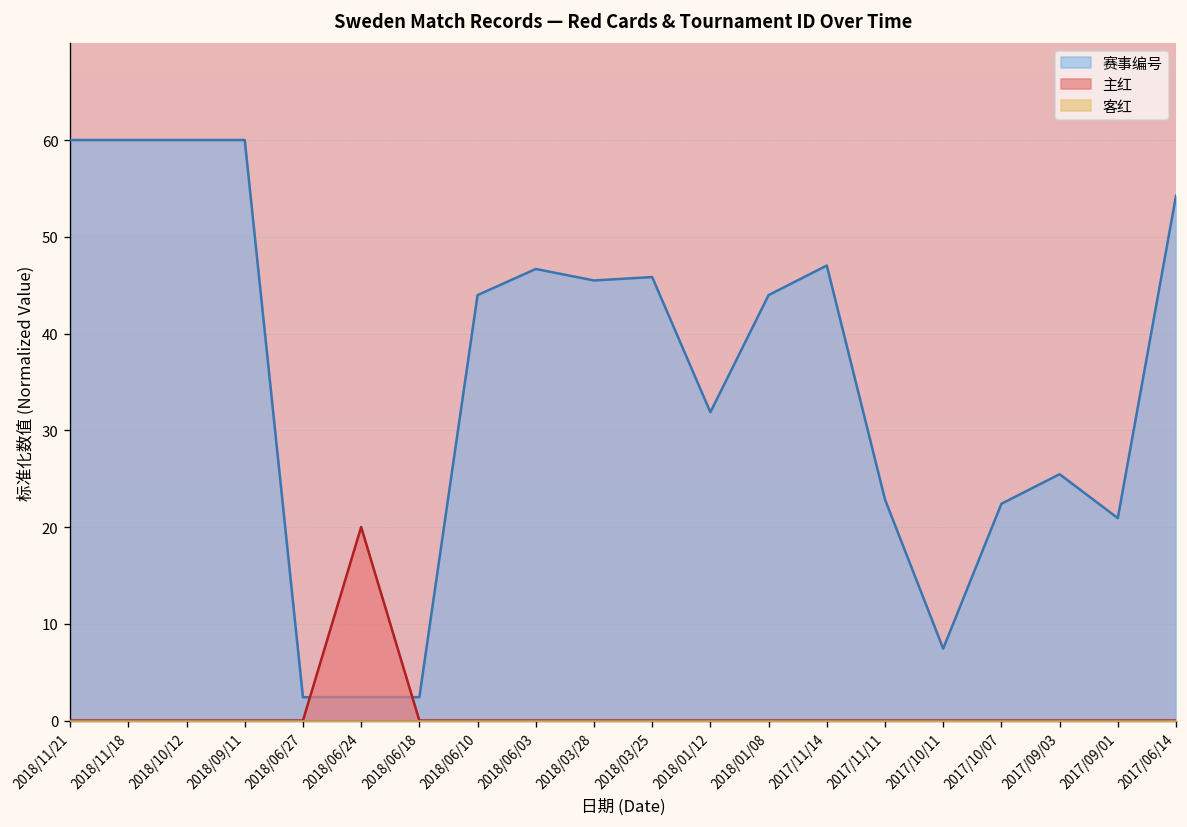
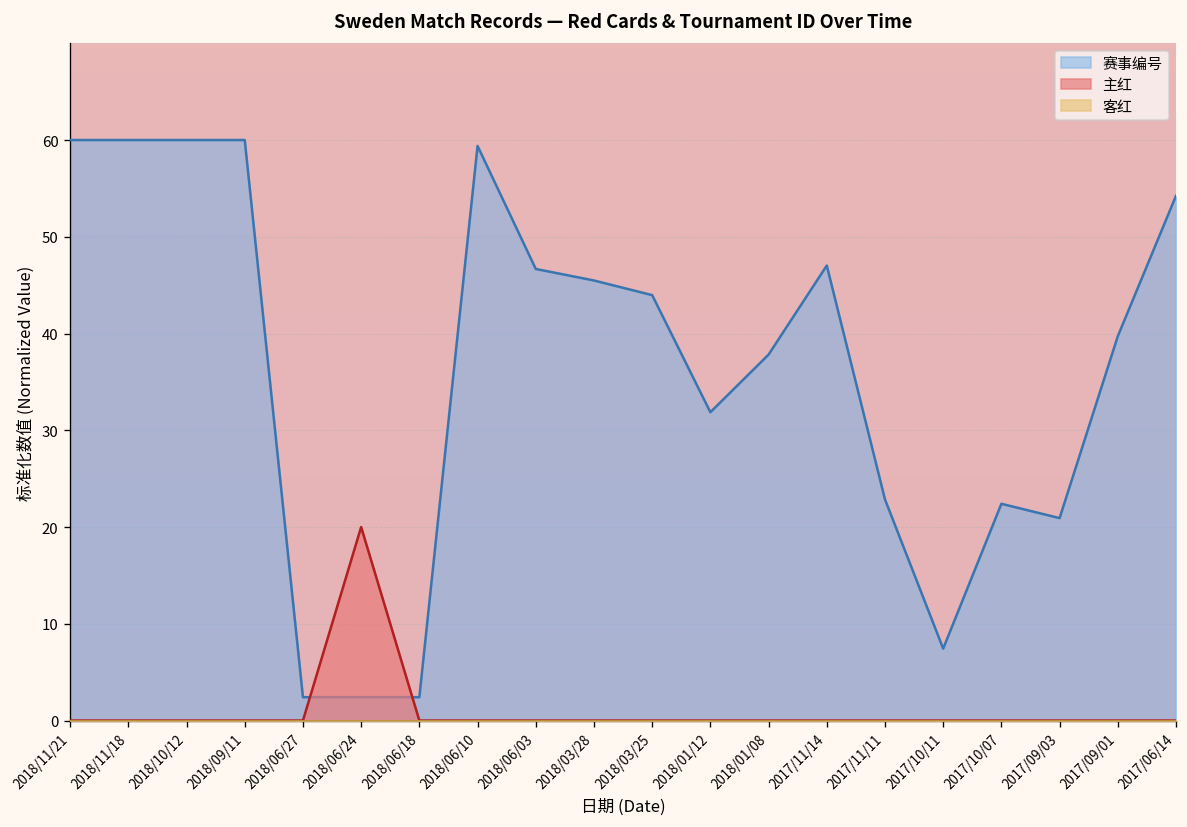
  {
    "赛事编号": {
      "2018/11/21": 60,
      "2018/11/18": 60,
      "2018/10/12": 60,
      "2018/09/11": 60,
      "2018/06/27": 2,
      "2018/06/24": 2,
      "2018/06/18": 2,
-     "2018/06/10": 44,
+     "2018/06/10": 59,
      "2018/06/03": 47,
      "2018/03/28": 45,
-     "2018/03/25": 46,
+     "2018/03/25": 44,
      "2018/01/12": 32,
-     "2018/01/08": 44,
+     "2018/01/08": 38,
      "2017/11/14": 47,
      "2017/11/11": 23,
      "2017/10/11": 7,
      "2017/10/07": 22,
-     "2017/09/03": 25,
-     "2017/09/01": 21,
+     "2017/09/03": 21,
+     "2017/09/01": 40,
      "2017/06/14": 54
    },
    "主红": {
      "2018/06/24": 20
    },
    "客红": {
      "2018/06/24": 0
    }
  }
